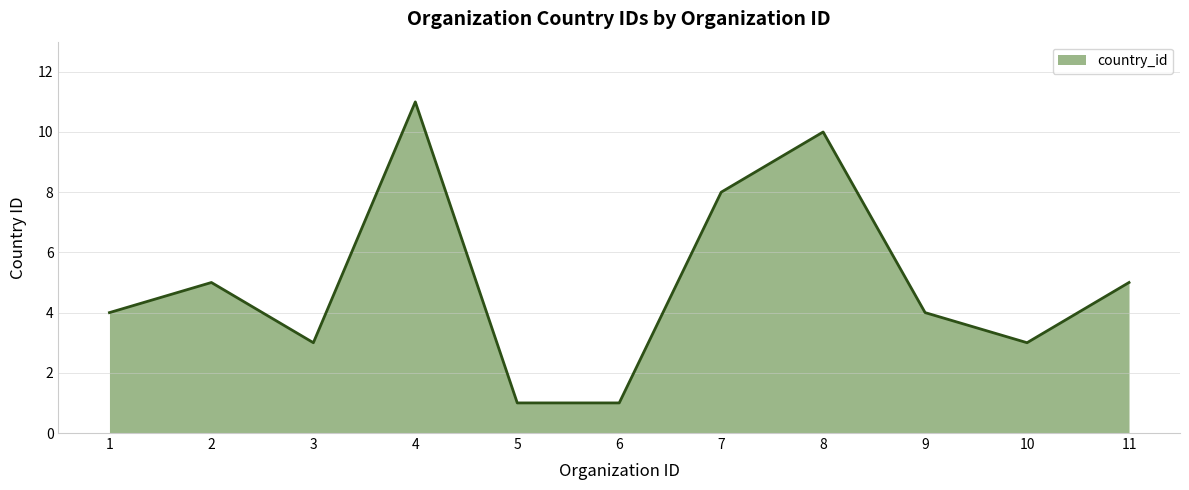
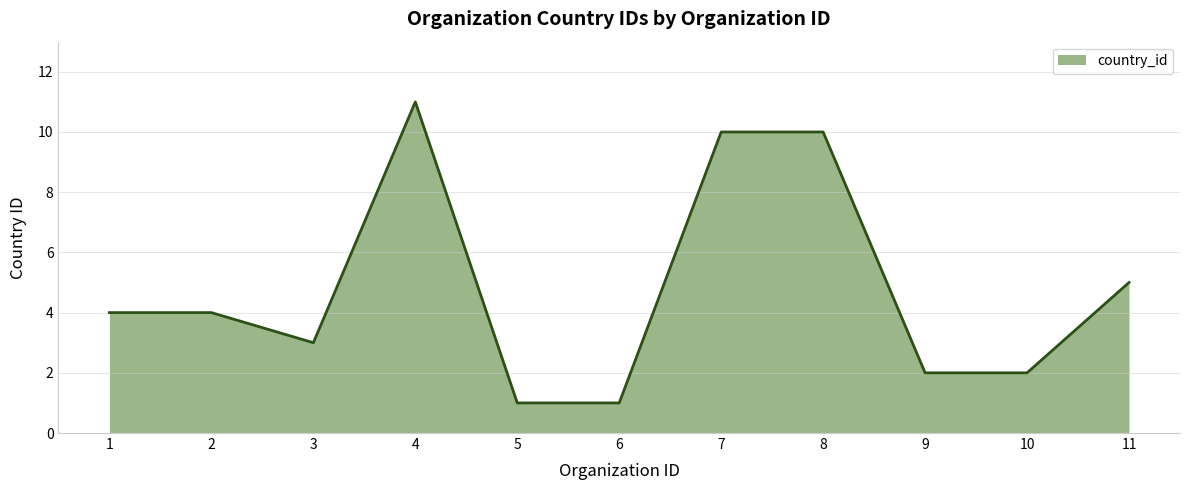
  {
    "1": 4,
-   "2": 5,
+   "2": 4,
    "3": 3,
    "4": 11,
    "5": 1,
    "6": 1,
-   "7": 8,
+   "7": 10,
    "8": 10,
-   "9": 4,
-   "10": 3,
+   "9": 2,
+   "10": 2,
    "11": 5
  }
